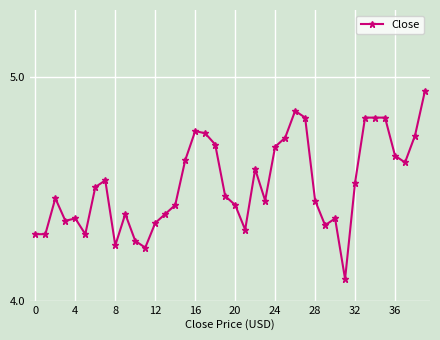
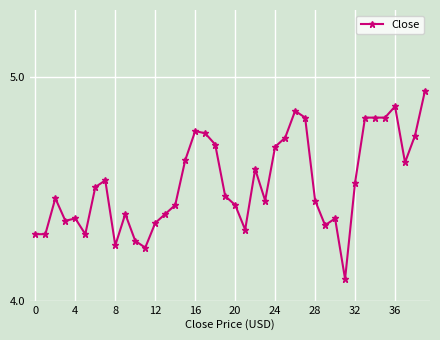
  {
    "0": 4.30,
    "4": 4.37,
    "8": 4.25,
    "12": 4.35,
    "16": 4.76,
    "20": 4.43,
    "24": 4.69,
    "28": 4.45,
    "32": 4.53,
-   "36": 4.65
+   "36": 4.87
  }
